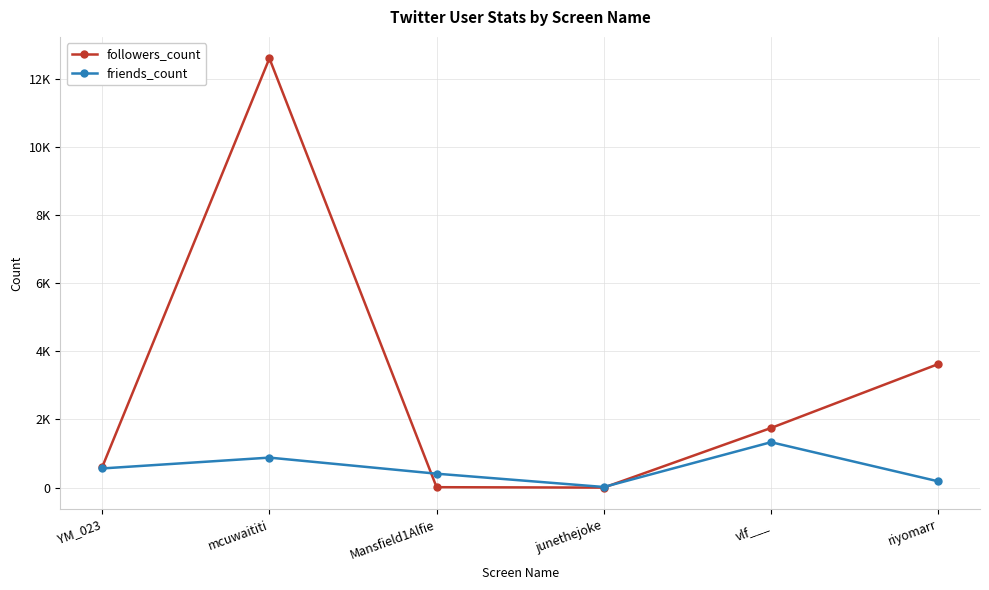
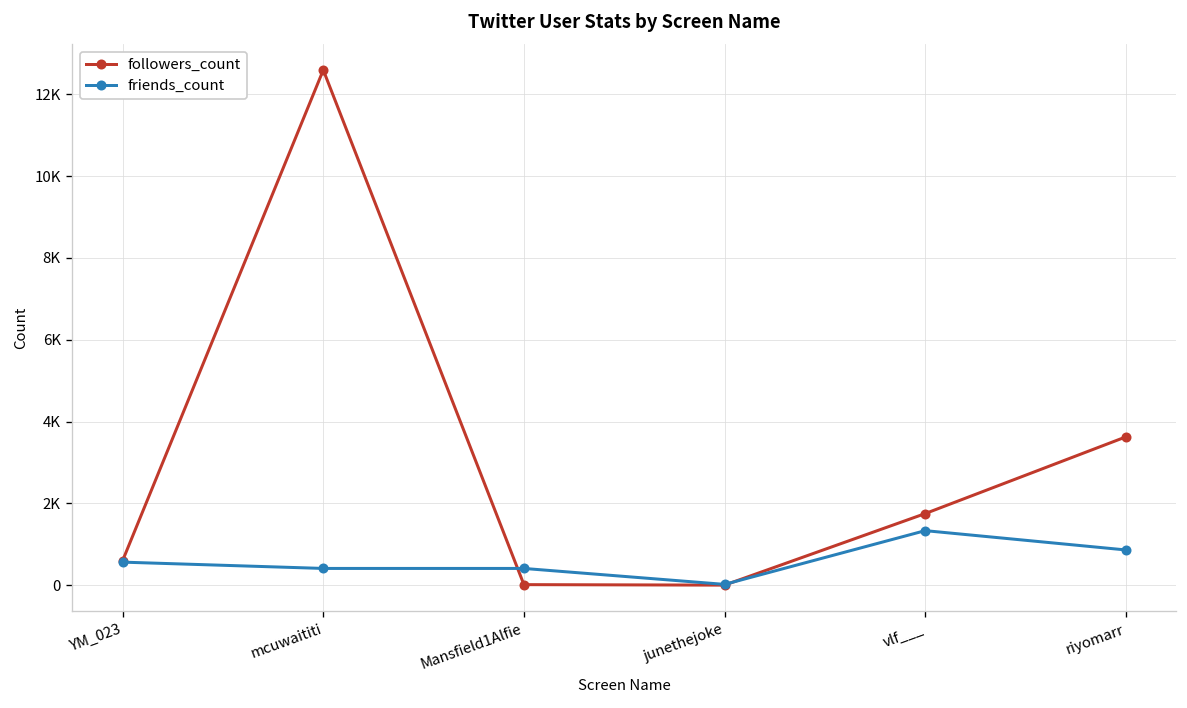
  {
    "followers_count": {
      "mcuwaititi": 12600,
      "Mansfield1Alfie": 0,
      "vlf___": 1800,
      "riyomarr": 3600
    },
    "friends_count": {
-     "mcuwaititi": 900,
+     "mcuwaititi": 400,
      "Mansfield1Alfie": 400,
      "vlf___": 1300,
-     "riyomarr": 200
+     "riyomarr": 900
    }
  }
